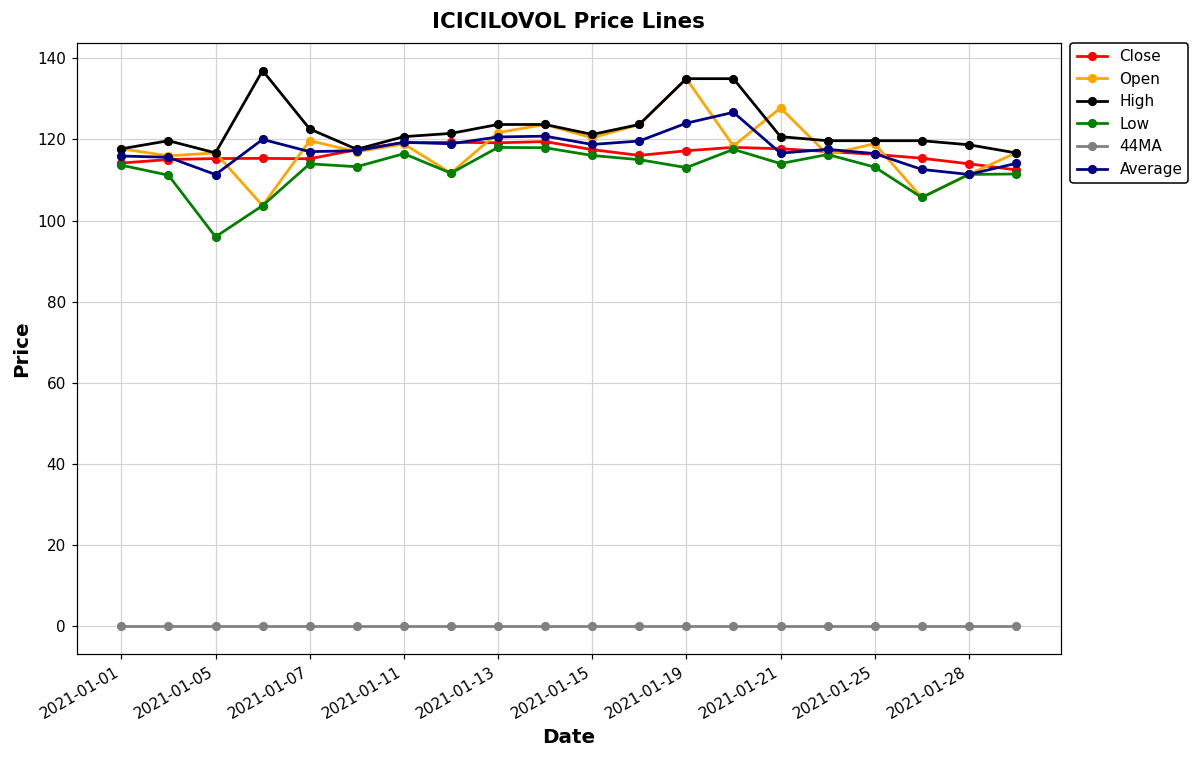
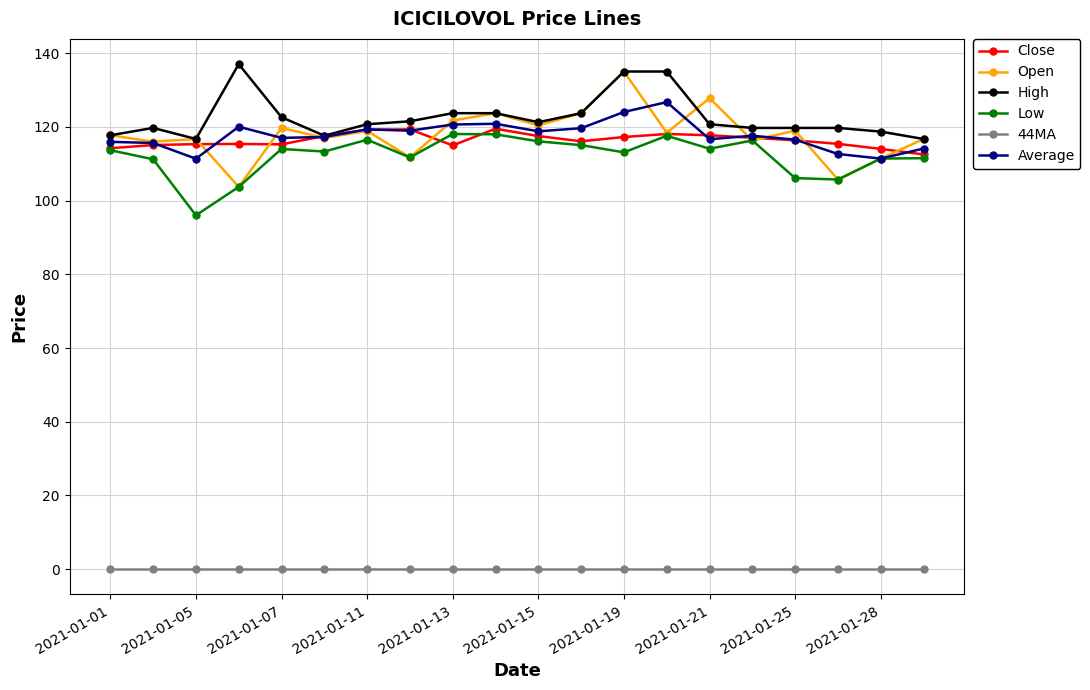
  {
    "Close": {
      "2021-01-05": 115,
      "2021-01-07": 115,
-     "2021-01-13": 119,
+     "2021-01-13": 115,
      "2021-01-15": 118,
      "2021-01-19": 117,
      "2021-01-21": 118,
      "2021-01-28": 114
    },
    "Open": {
      "2021-01-07": 120,
      "2021-01-13": 122,
      "2021-01-15": 120,
      "2021-01-21": 128,
      "2021-01-25": 119
    },
    "High": {
      "2021-01-07": 123,
      "2021-01-11": 121,
      "2021-01-13": 124,
      "2021-01-15": 121,
      "2021-01-21": 121,
      "2021-01-25": 120,
      "2021-01-28": 119
    },
    "Low": {
      "2021-01-05": 96,
      "2021-01-07": 114,
      "2021-01-11": 117,
      "2021-01-13": 118,
      "2021-01-15": 116,
      "2021-01-19": 113,
      "2021-01-21": 114,
-     "2021-01-25": 113
+     "2021-01-25": 106
    },
    "44MA": {
      "2021-01-01": 0,
      "2021-01-05": 0,
      "2021-01-07": 0,
      "2021-01-11": 0,
      "2021-01-13": 0,
      "2021-01-15": 0,
      "2021-01-19": 0,
      "2021-01-21": 0,
      "2021-01-25": 0,
      "2021-01-28": 0
    },
    "Average": {
      "2021-01-01": 116,
      "2021-01-05": 111,
      "2021-01-07": 117,
      "2021-01-13": 121,
      "2021-01-15": 119,
      "2021-01-19": 124,
      "2021-01-21": 117
    }
  }
